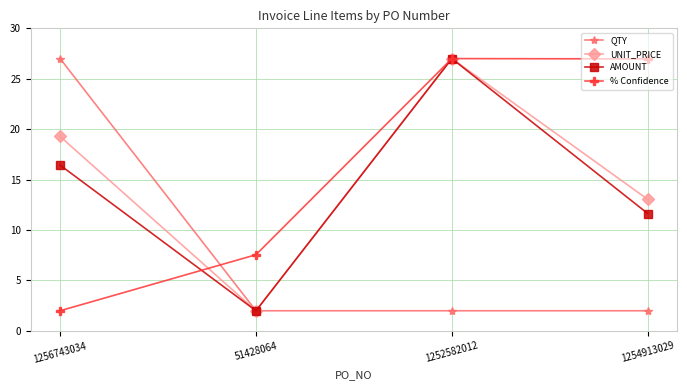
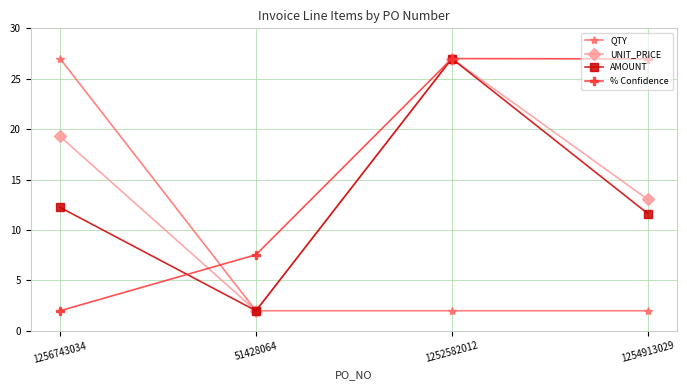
  {
    "QTY": {
      "1256743034": 27.0,
      "1252582012": 2.0,
      "1254913029": 2.0
    },
    "UNIT_PRICE": {
      "1256743034": 19.3,
      "1254913029": 13.0
    },
    "AMOUNT": {
-     "1256743034": 16.4,
+     "1256743034": 12.2,
      "1254913029": 11.6
    },
    "% Confidence": {
      "1256743034": 2.0,
      "51428064": 7.6
    }
  }
